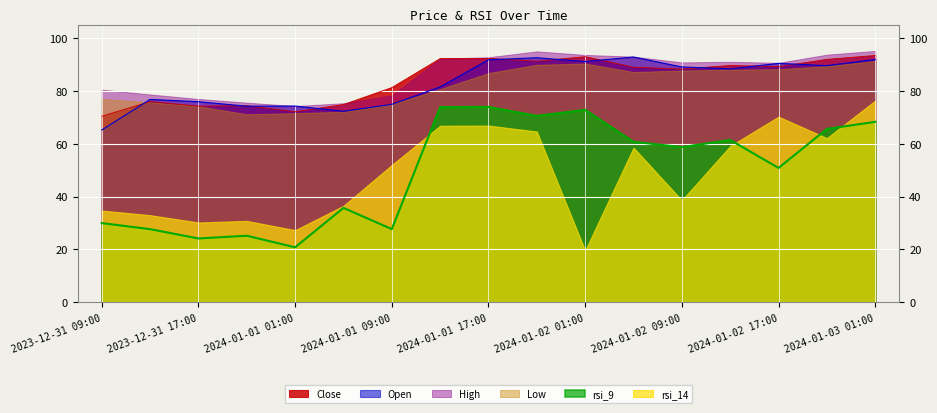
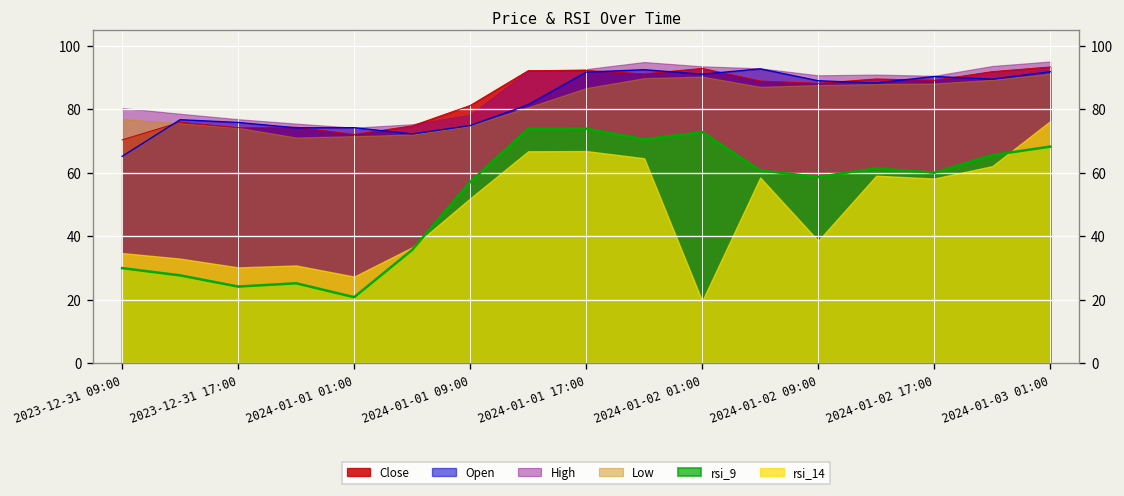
  {
    "Close": {
      "2023-12-31 09:00": 70,
      "2024-01-01 09:00": 81,
      "2024-01-02 17:00": 89,
      "2024-01-03 01:00": 93
    },
    "Open": {
      "2023-12-31 09:00": 65,
      "2023-12-31 17:00": 76
    },
    "High": {
      "2023-12-31 09:00": 80,
      "2023-12-31 17:00": 77,
      "2024-01-01 09:00": 78,
      "2024-01-02 09:00": 91,
      "2024-01-03 01:00": 95
    },
    "Low": {
      "2023-12-31 09:00": 77,
      "2024-01-01 17:00": 87,
      "2024-01-02 17:00": 88
    },
    "rsi_9": {
      "2023-12-31 09:00": 30,
      "2023-12-31 17:00": 24,
      "2024-01-01 01:00": 21,
-     "2024-01-01 09:00": 28,
+     "2024-01-01 09:00": 57,
      "2024-01-01 17:00": 74,
      "2024-01-02 01:00": 73,
      "2024-01-02 09:00": 59,
-     "2024-01-02 17:00": 51,
+     "2024-01-02 17:00": 60,
      "2024-01-03 01:00": 68
    },
    "rsi_14": {
      "2023-12-31 09:00": 35,
      "2023-12-31 17:00": 30,
      "2024-01-01 01:00": 27,
      "2024-01-01 09:00": 52,
      "2024-01-01 17:00": 67,
      "2024-01-02 01:00": 20,
      "2024-01-02 09:00": 39,
-     "2024-01-02 17:00": 70,
+     "2024-01-02 17:00": 58,
      "2024-01-03 01:00": 76
    }
  }
